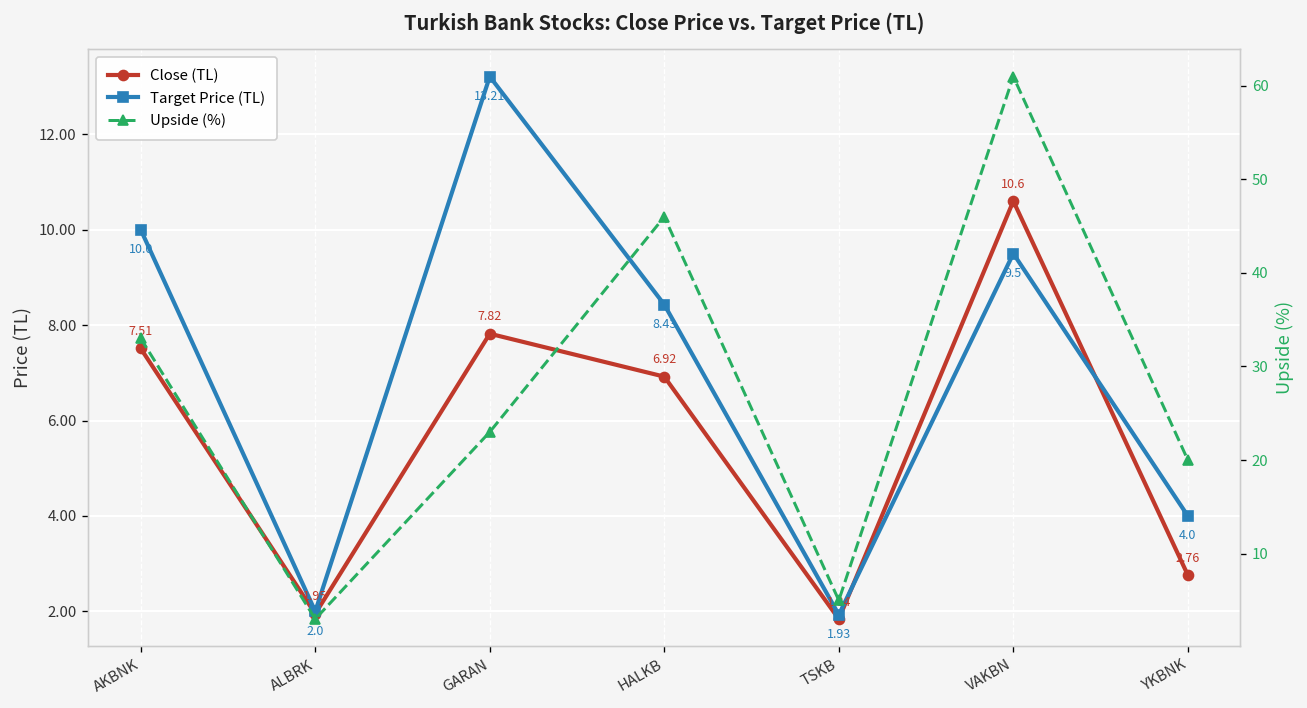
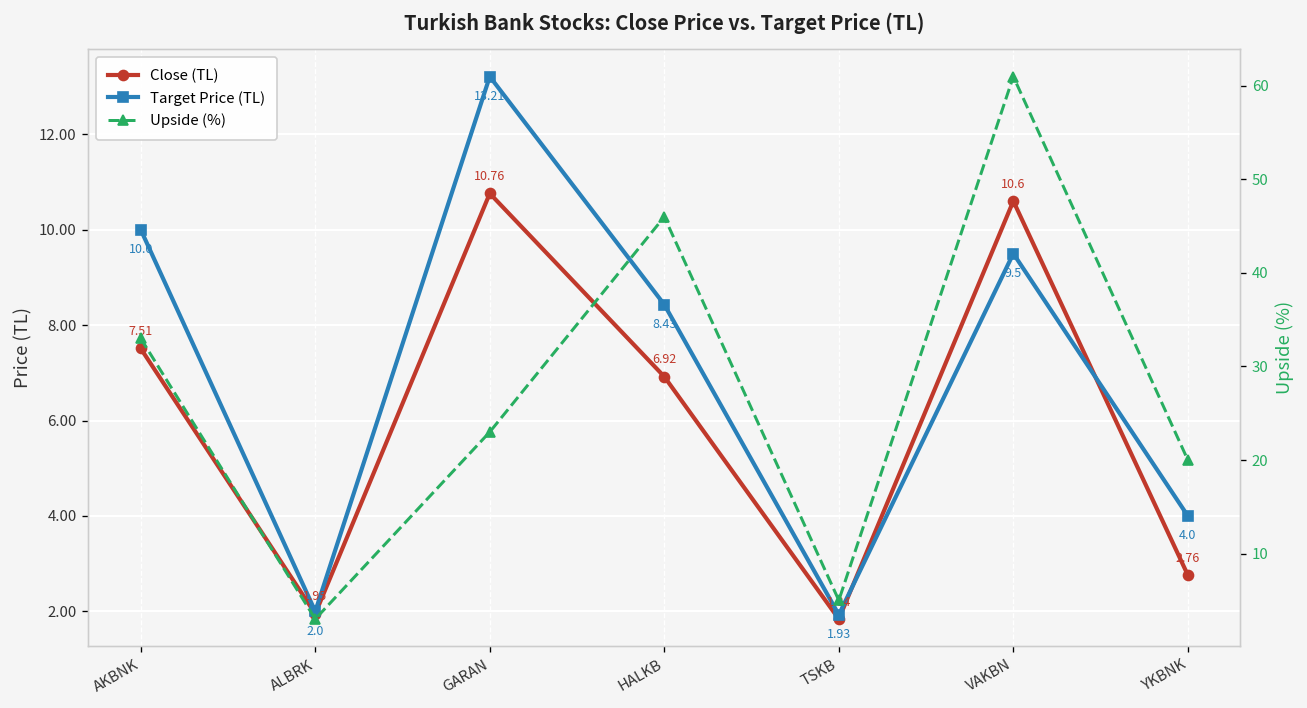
  {
    "Close (TL)": {
-     "GARAN": 7.82,
+     "GARAN": 10.76,
      "HALKB": 6.92,
      "VAKBN": 10.6,
      "YKBNK": 2.76
    },
    "Target Price (TL)": {
      "AKBNK": 10.0,
      "GARAN": 13.21,
      "HALKB": 8.43,
      "TSKB": 1.93,
      "VAKBN": 9.5,
      "YKBNK": 4.0
    }
  }
